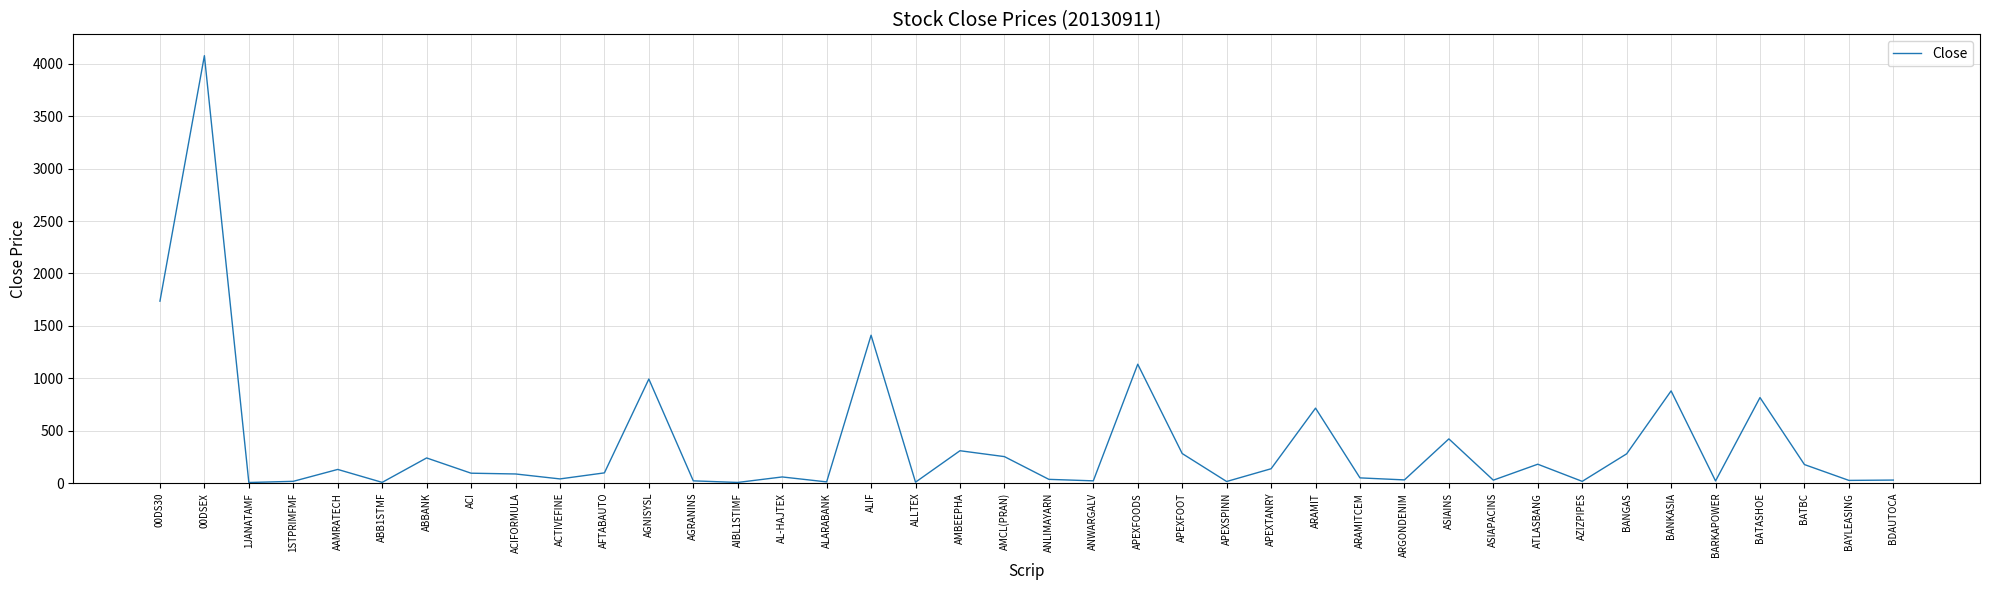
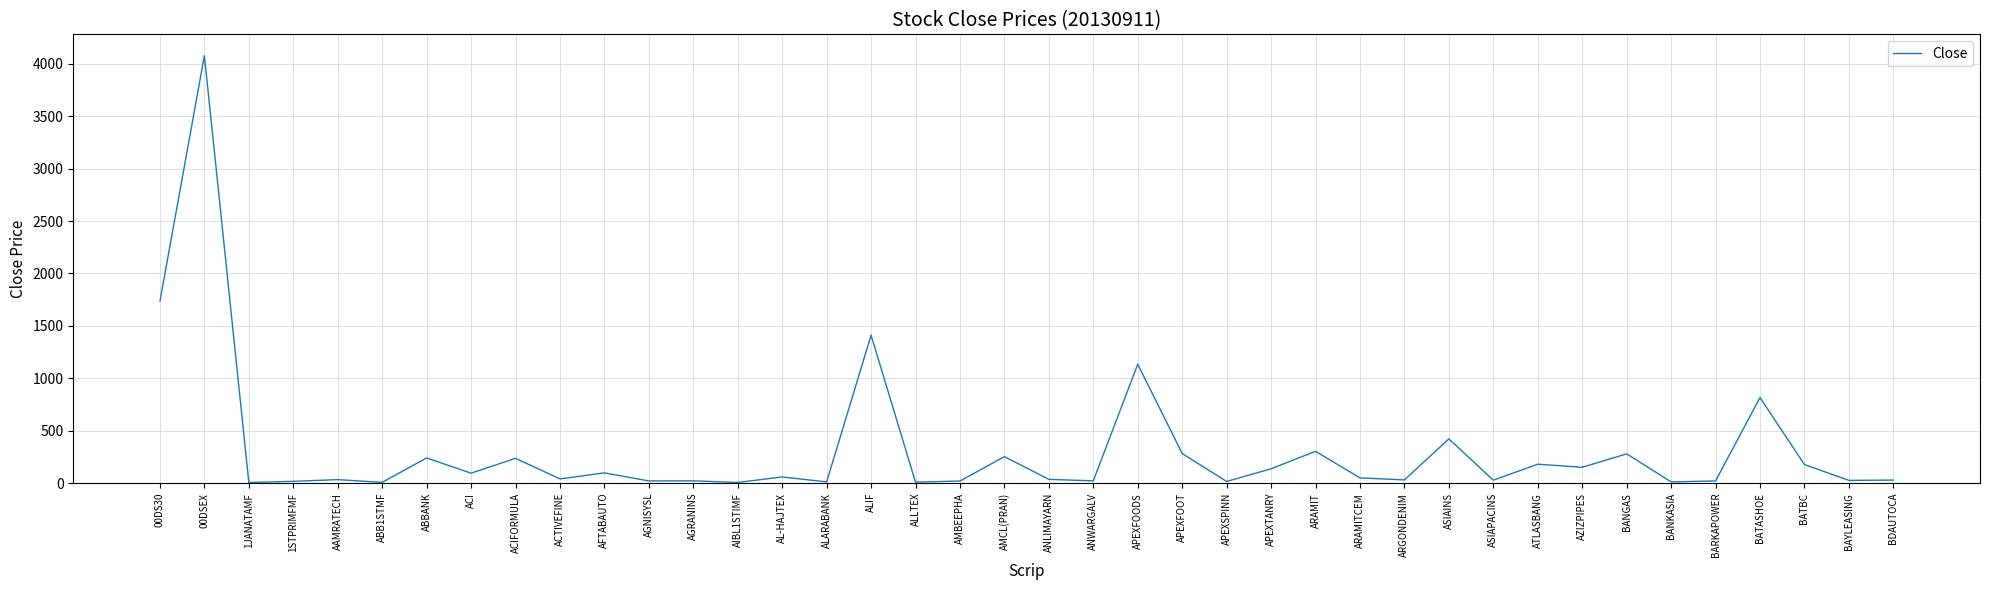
  {
    "00DS30": 1740,
    "00DSEX": 4080,
    "1JANATAMF": 10,
    "1STPRIMFMF": 20,
-   "AAMRATECH": 130,
+   "AAMRATECH": 30,
    "ABB1STMF": 10,
    "ABBANK": 240,
    "ACI": 90,
-   "ACIFORMULA": 90,
+   "ACIFORMULA": 240,
    "ACTIVEFINE": 40,
    "AFTABAUTO": 100,
-   "AGNISYSL": 990,
+   "AGNISYSL": 20,
    "AGRANINS": 20,
    "AIBL1STIMF": 10,
    "AL-HAJTEX": 60,
    "ALARABANK": 10,
    "ALIF": 1410,
    "ALLTEX": 10,
-   "AMBEEPHA": 310,
+   "AMBEEPHA": 20,
    "AMCL(PRAN)": 250,
    "ANLIMAYARN": 40,
    "ANWARGALV": 20,
    "APEXFOODS": 1130,
    "APEXFOOT": 280,
    "APEXSPINN": 20,
    "APEXTANRY": 140,
-   "ARAMIT": 710,
+   "ARAMIT": 300,
    "ARAMITCEM": 50,
    "ARGONDENIM": 30,
    "ASIAINS": 420,
    "ASIAPACINS": 30,
    "ATLASBANG": 180,
-   "AZIZPIPES": 20,
+   "AZIZPIPES": 150,
    "BANGAS": 280,
-   "BANKASIA": 880,
+   "BANKASIA": 10,
    "BARKAPOWER": 20,
    "BATASHOE": 820,
    "BATBC": 180,
    "BAYLEASING": 30,
    "BDAUTOCA": 30
  }
